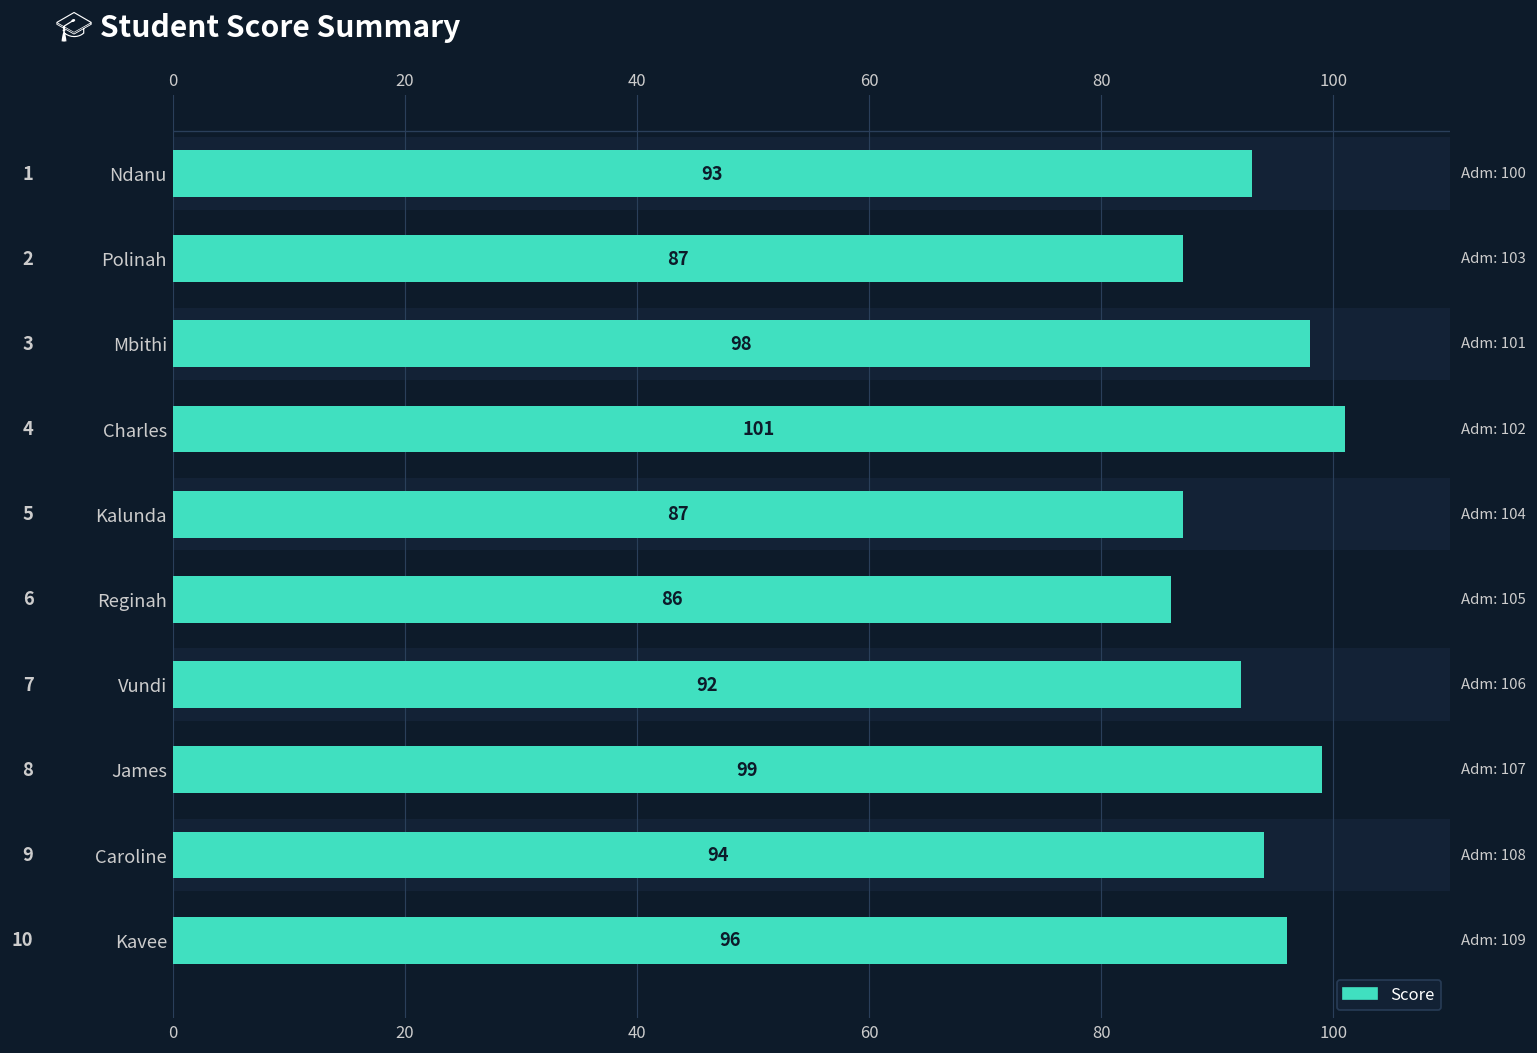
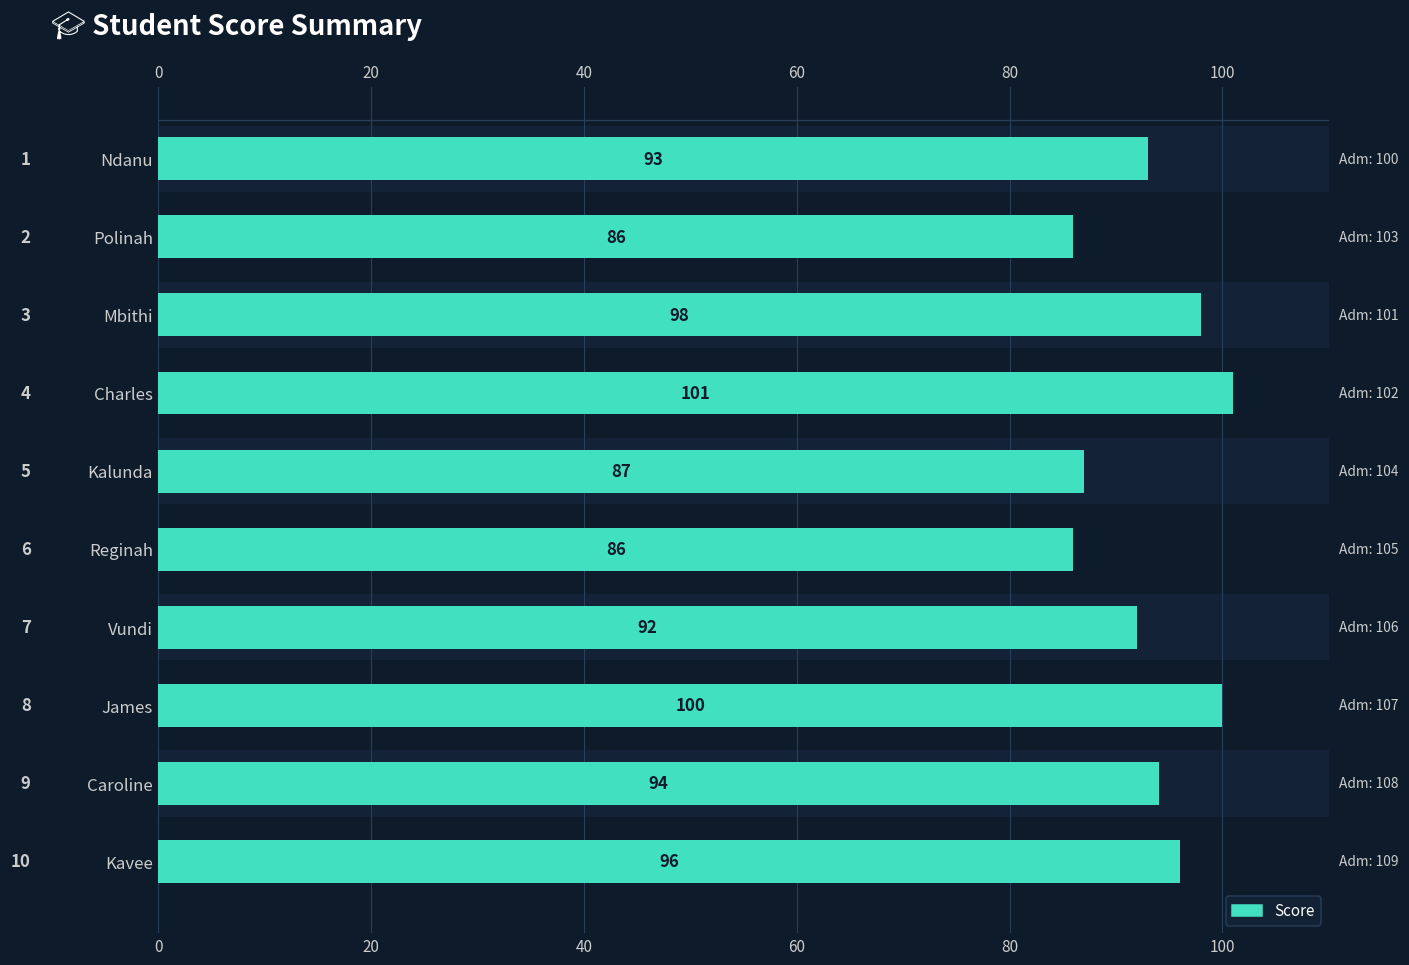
  {
    "Score": {
-     "Polinah": 87,
-     "James": 99
+     "Polinah": 86,
+     "James": 100
    }
  }
